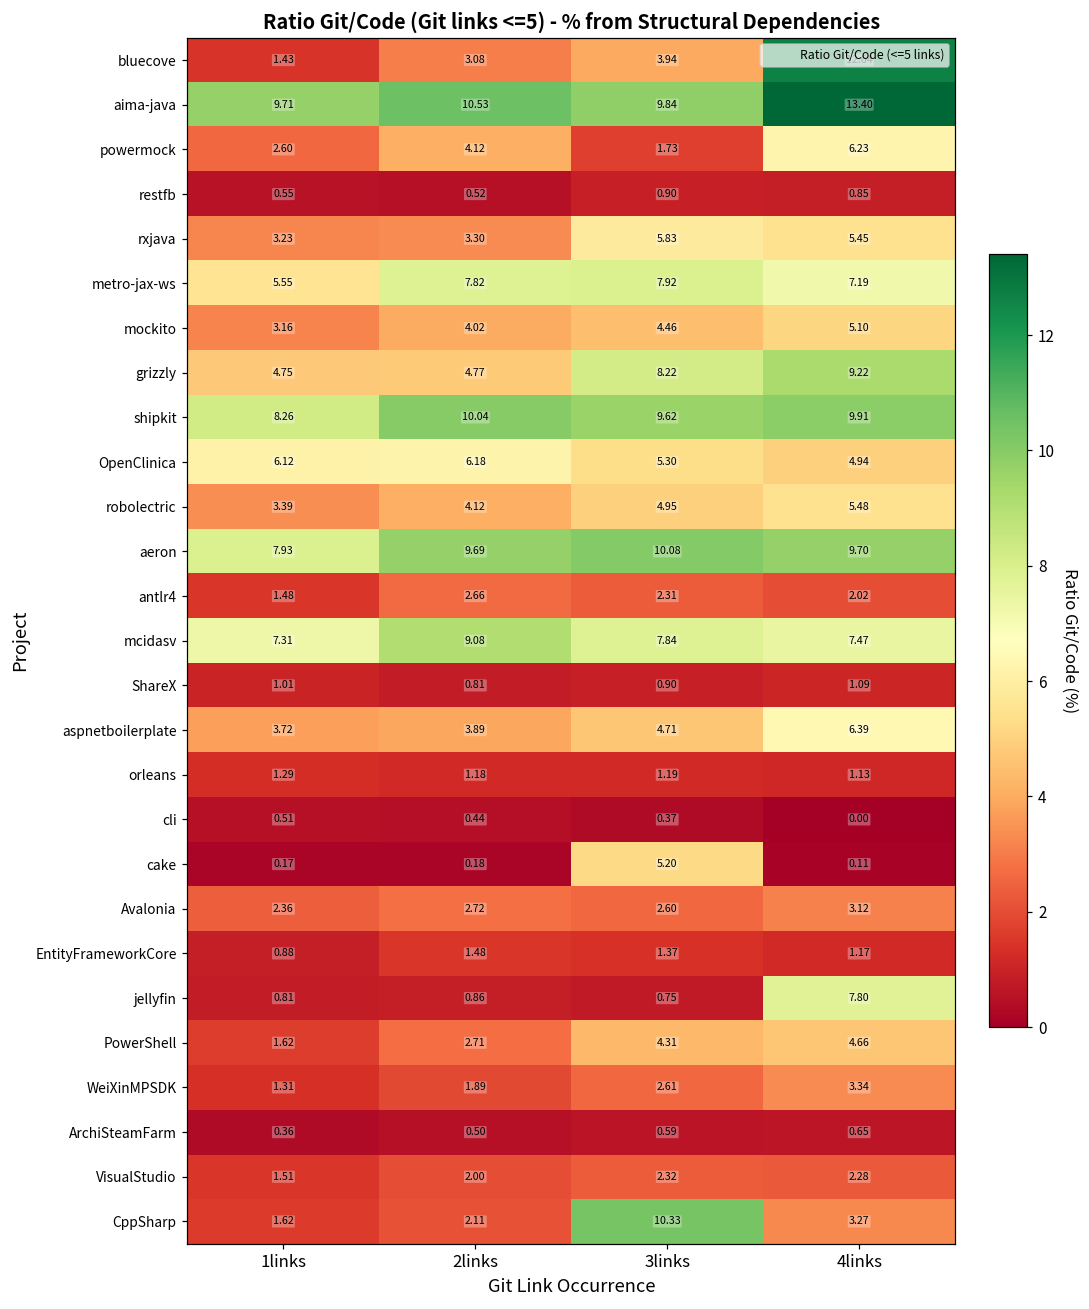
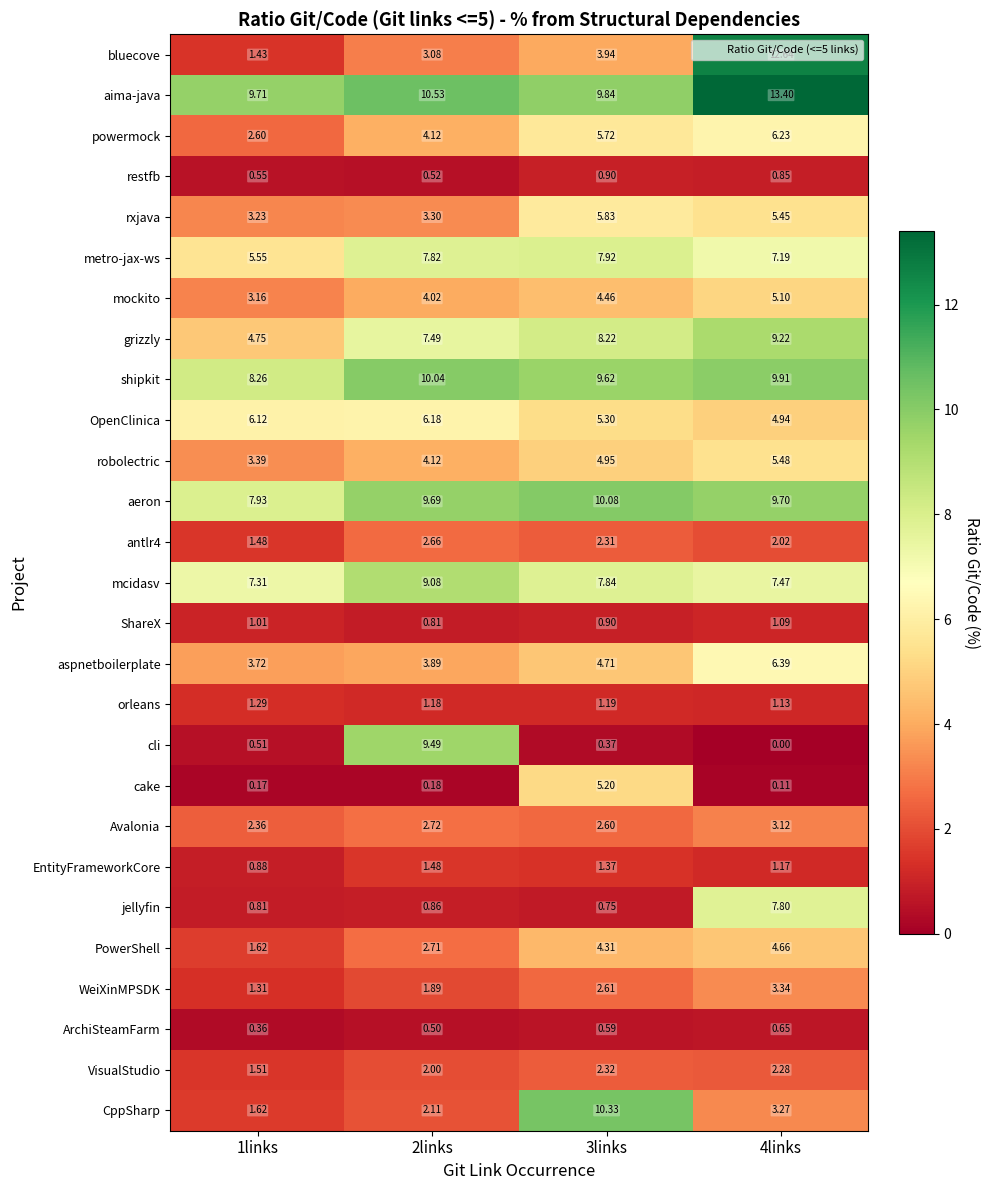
  {
    "powermock": {
-     "3links": 1.73
+     "3links": 5.72
    },
    "grizzly": {
-     "2links": 4.77
+     "2links": 7.49
    },
    "cli": {
-     "2links": 0.44
+     "2links": 9.49
    }
  }
